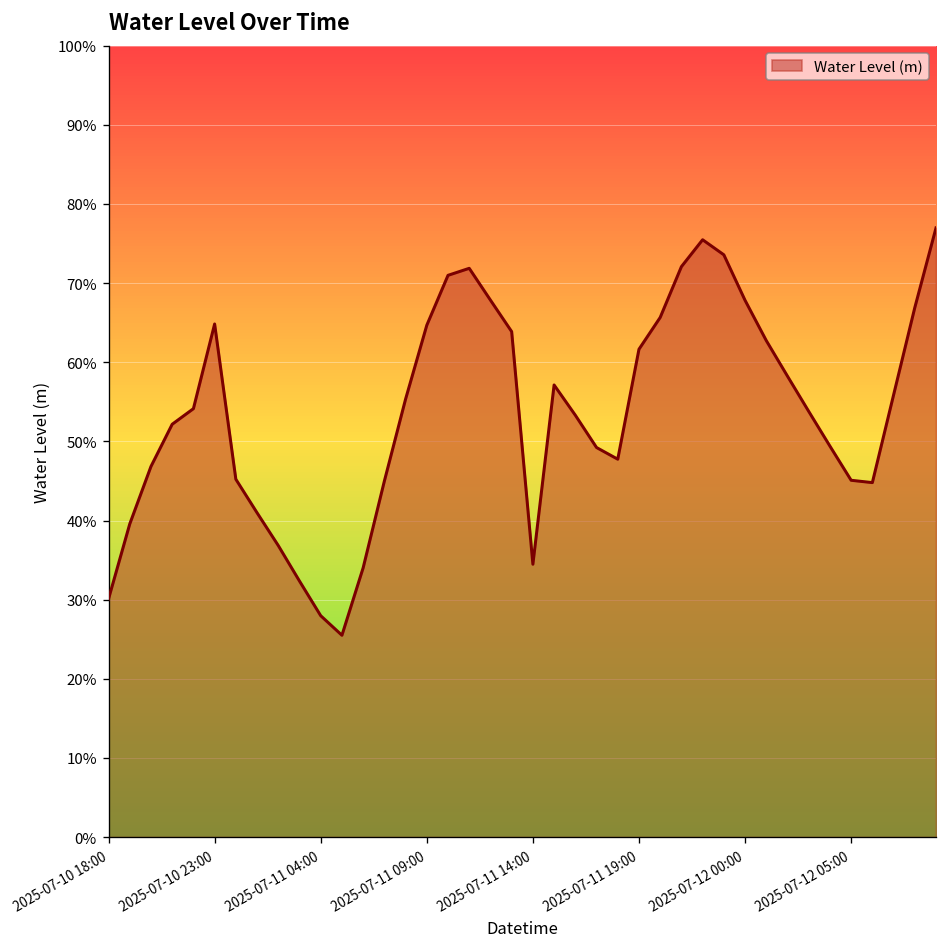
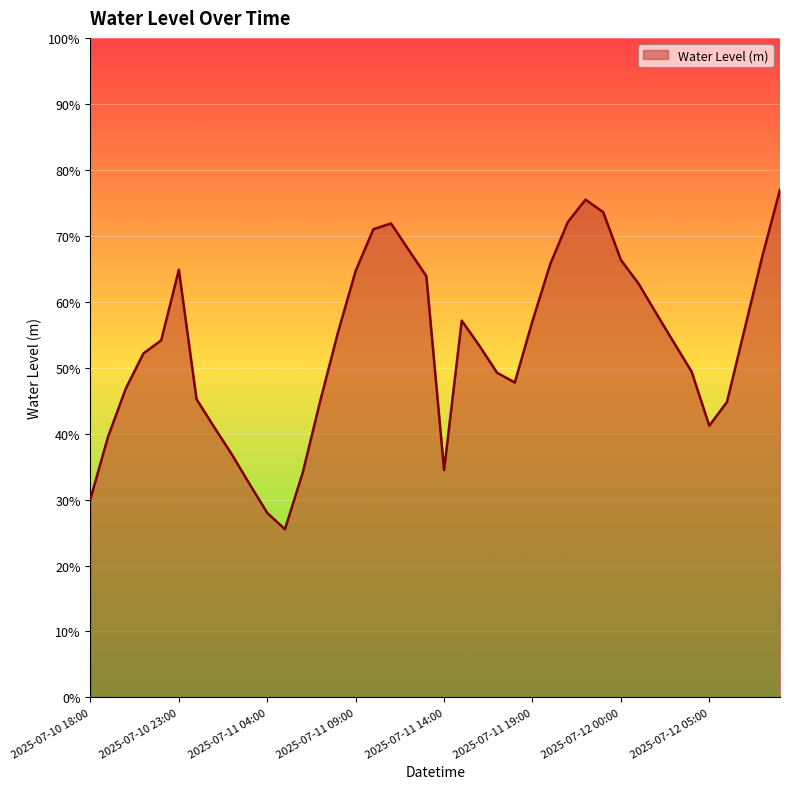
  {
    "2025-07-10 18:00": "30%",
    "2025-07-10 23:00": "65%",
    "2025-07-11 04:00": "28%",
    "2025-07-11 09:00": "65%",
    "2025-07-11 14:00": "34%",
-   "2025-07-11 19:00": "62%",
-   "2025-07-12 00:00": "68%",
-   "2025-07-12 05:00": "45%"
+   "2025-07-11 19:00": "57%",
+   "2025-07-12 00:00": "66%",
+   "2025-07-12 05:00": "41%"
  }
